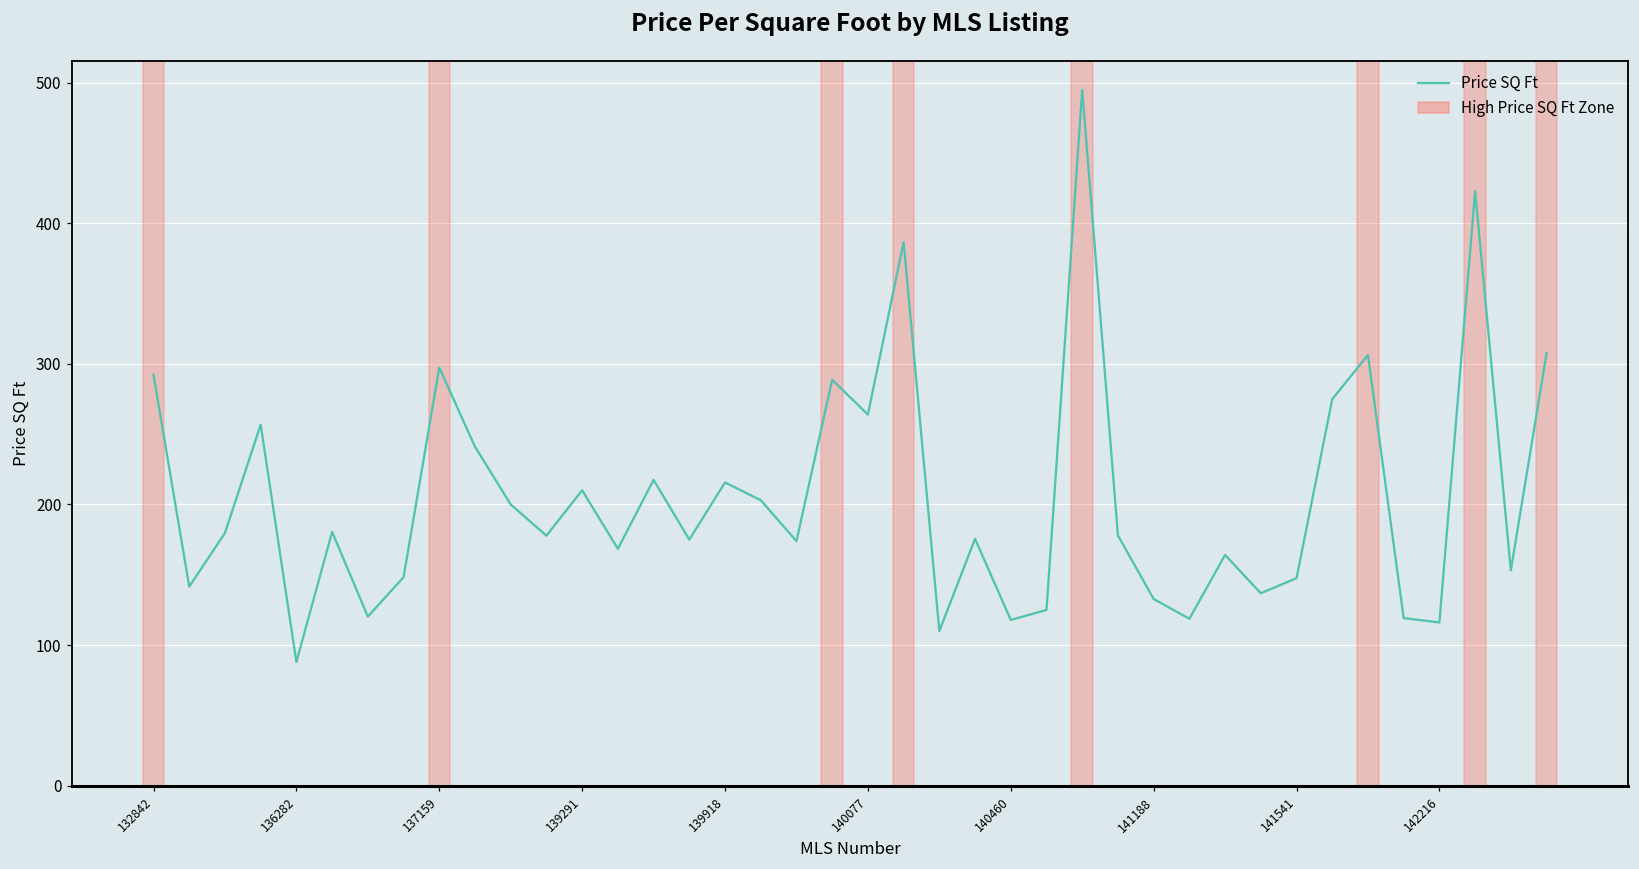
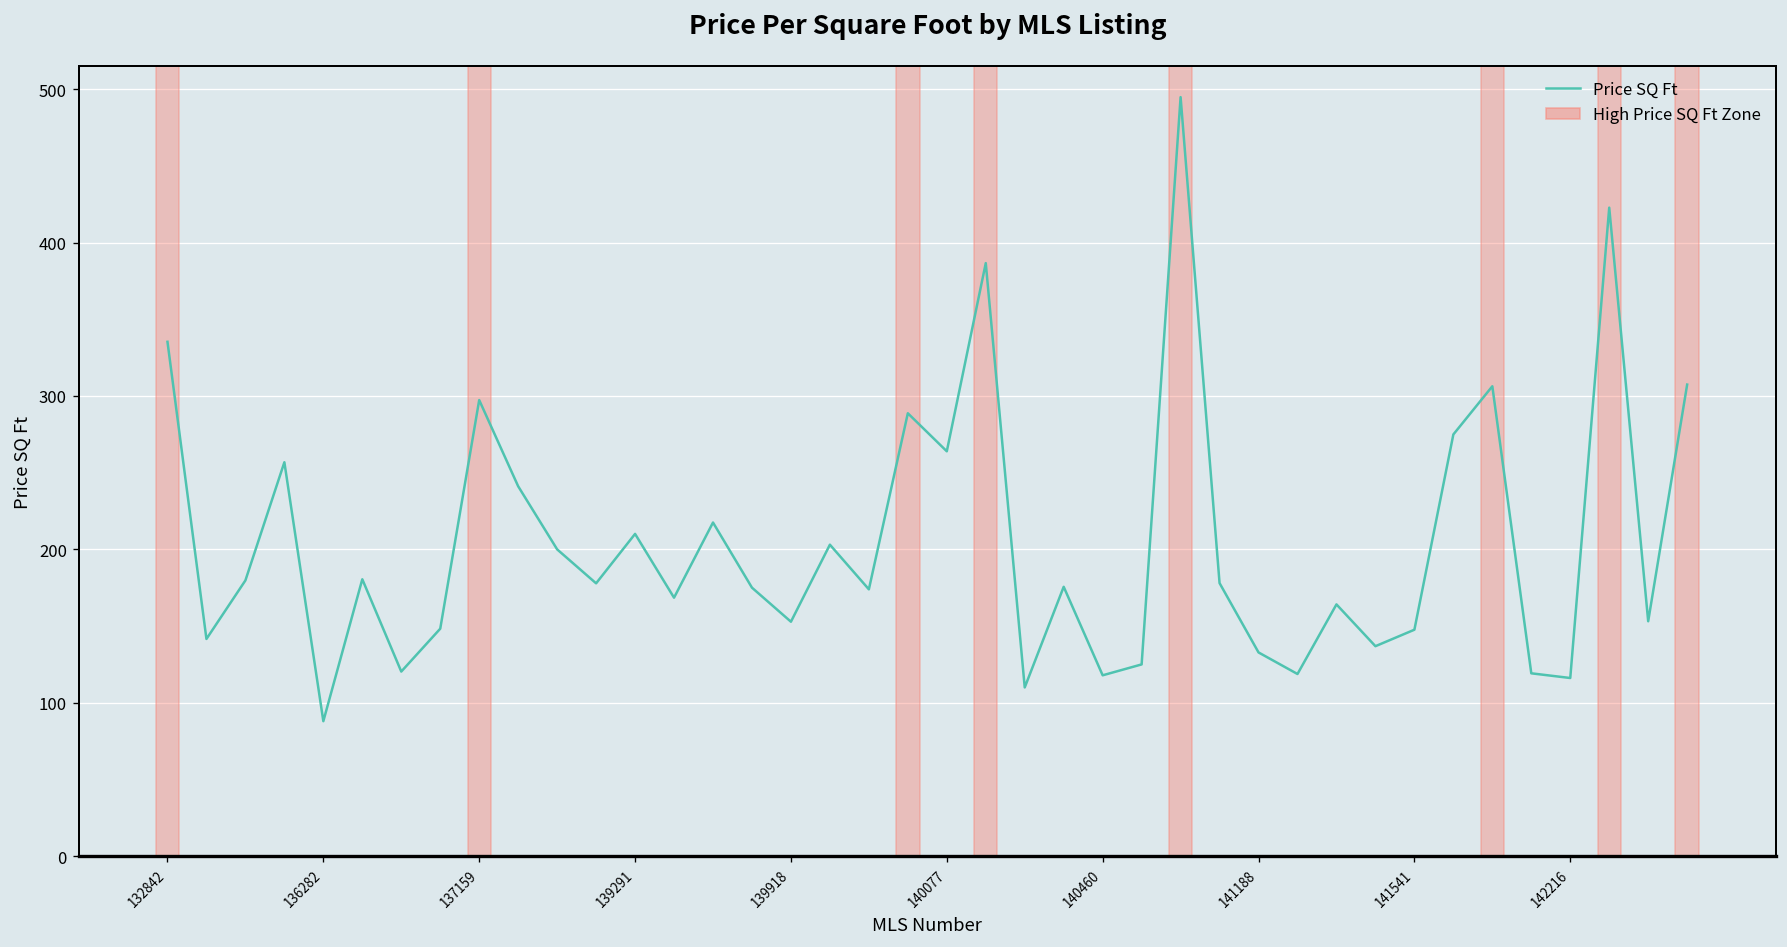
  {
-   "132842": 292,
+   "132842": 335,
    "136282": 88,
    "137159": 297,
    "139291": 210,
-   "139918": 216,
+   "139918": 153,
    "140077": 264,
    "140460": 118,
    "141188": 133,
    "141541": 148,
    "142216": 116
  }
